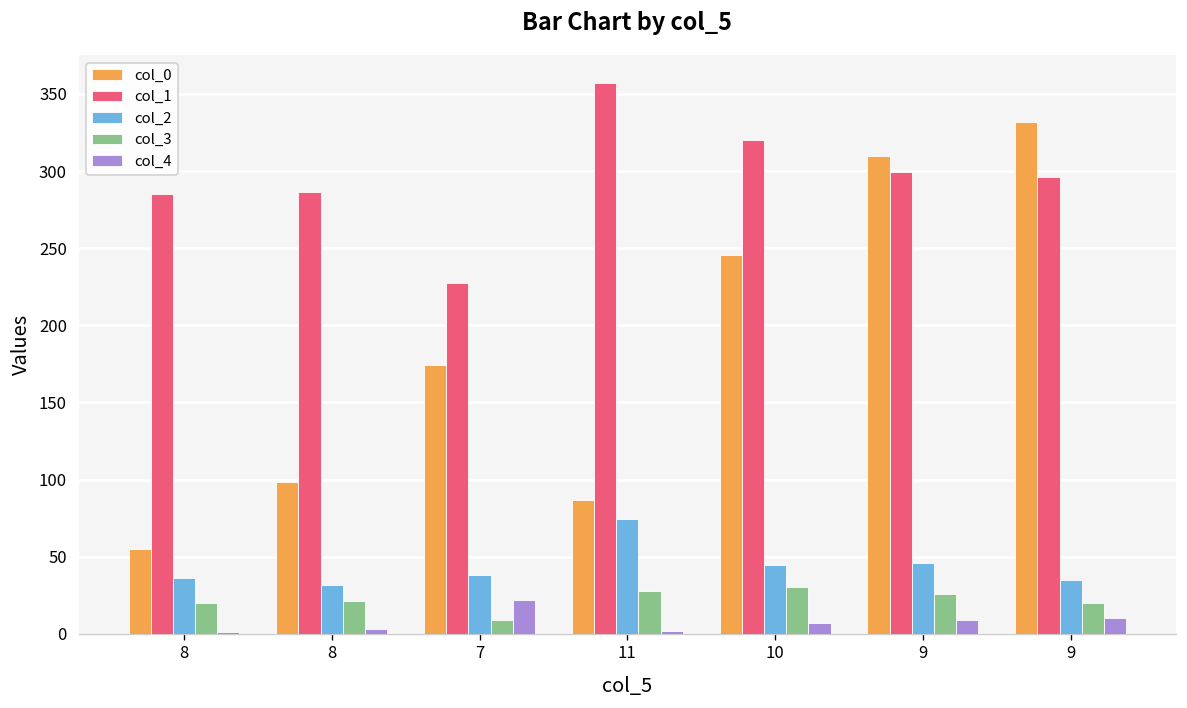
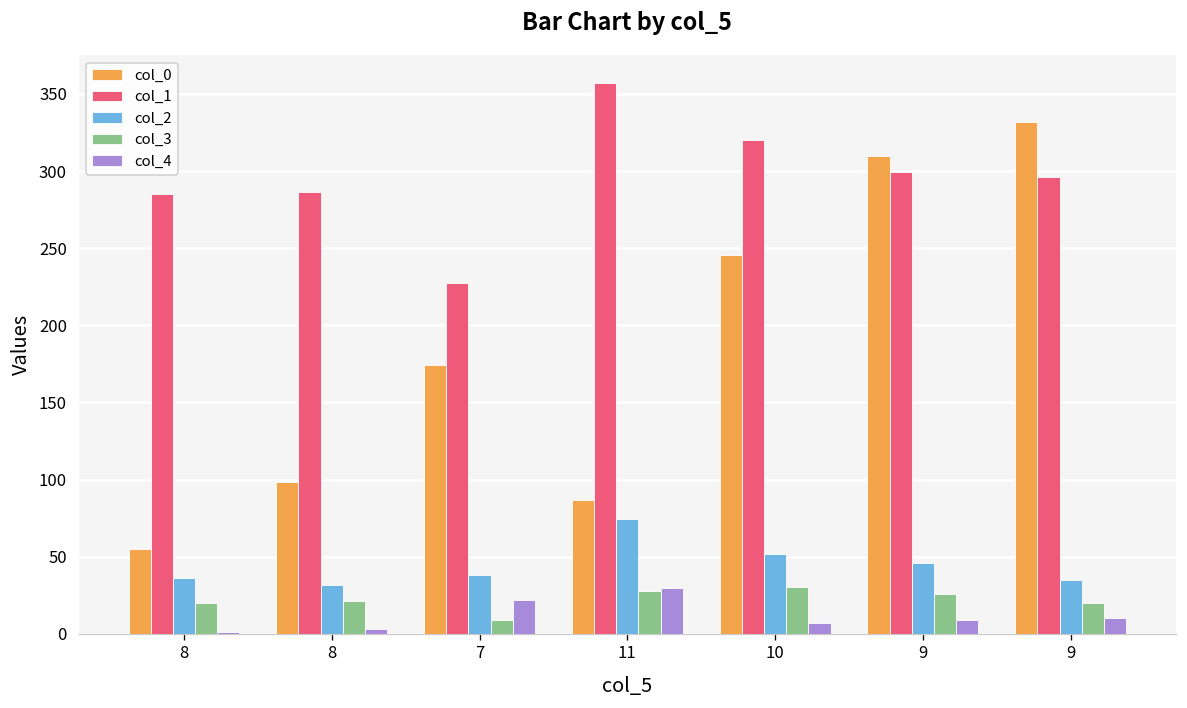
  {
    "col_0": {
      "7": 174,
      "11": 87,
      "10": 245
    },
    "col_1": {
      "7": 228,
      "11": 357,
      "10": 320
    },
    "col_2": {
      "7": 38,
      "11": 74,
-     "10": 45
+     "10": 52
    },
    "col_3": {
      "7": 9,
      "11": 28,
      "10": 31
    },
    "col_4": {
      "7": 22,
-     "11": 2,
+     "11": 30,
      "10": 7
    }
  }
